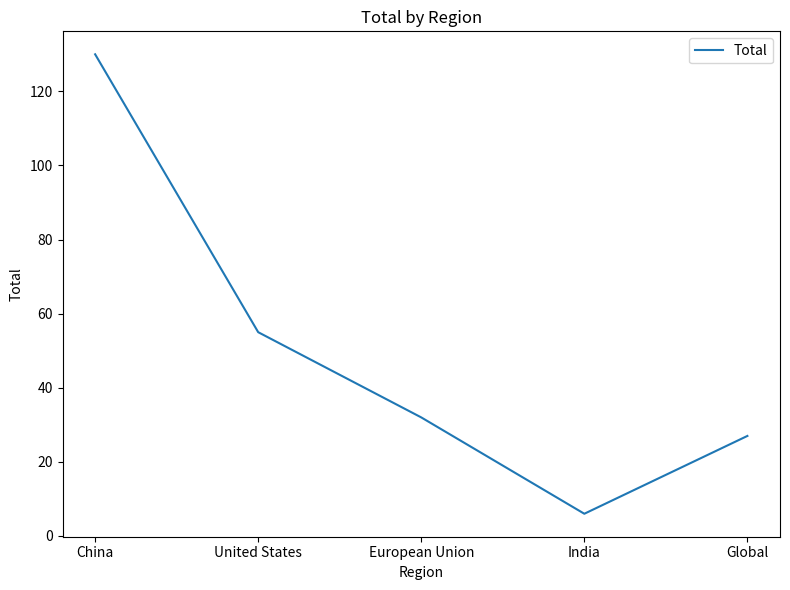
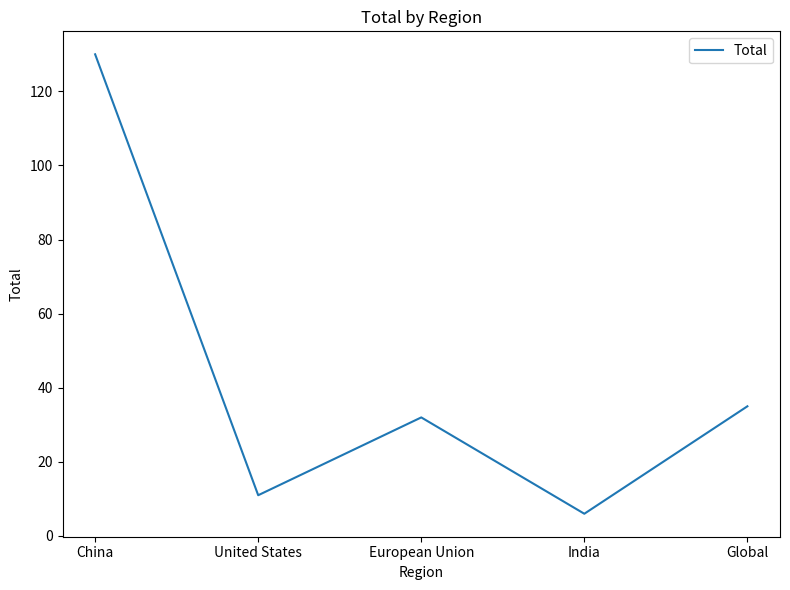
  {
    "China": 130,
-   "United States": 55,
+   "United States": 11,
    "European Union": 32,
    "India": 6,
-   "Global": 27
+   "Global": 35
  }
